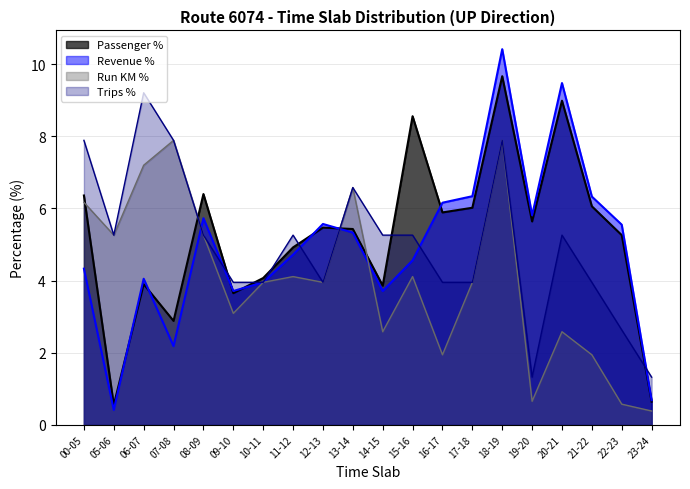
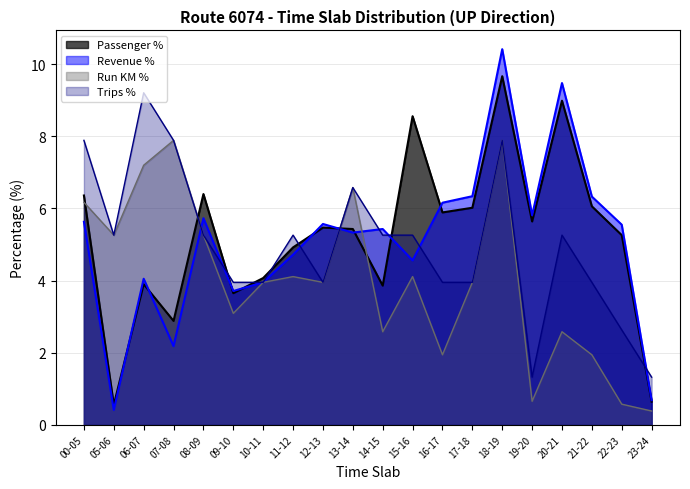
  {
    "Passenger %": {
      "00-05": 6.4,
      "05-06": 0.6,
      "06-07": 3.9,
      "07-08": 2.9,
      "08-09": 6.4,
      "10-11": 4.1,
      "11-12": 4.9,
      "12-13": 5.5,
      "13-14": 5.4,
      "14-15": 3.9,
      "15-16": 8.6,
      "16-17": 5.9,
      "17-18": 6.0,
      "18-19": 9.7,
      "19-20": 5.6,
      "20-21": 9.0,
      "21-22": 6.1,
      "22-23": 5.3
    },
    "Revenue %": {
-     "00-05": 4.3,
+     "00-05": 5.6,
      "05-06": 0.4,
      "06-07": 4.1,
      "07-08": 2.2,
      "08-09": 5.7,
      "11-12": 4.7,
      "12-13": 5.6,
      "13-14": 5.3,
-     "14-15": 3.7,
+     "14-15": 5.4,
      "15-16": 4.6,
      "16-17": 6.2,
      "17-18": 6.3,
      "18-19": 10.4,
      "19-20": 5.8,
      "20-21": 9.5,
      "21-22": 6.3,
      "22-23": 5.6
    }
  }
